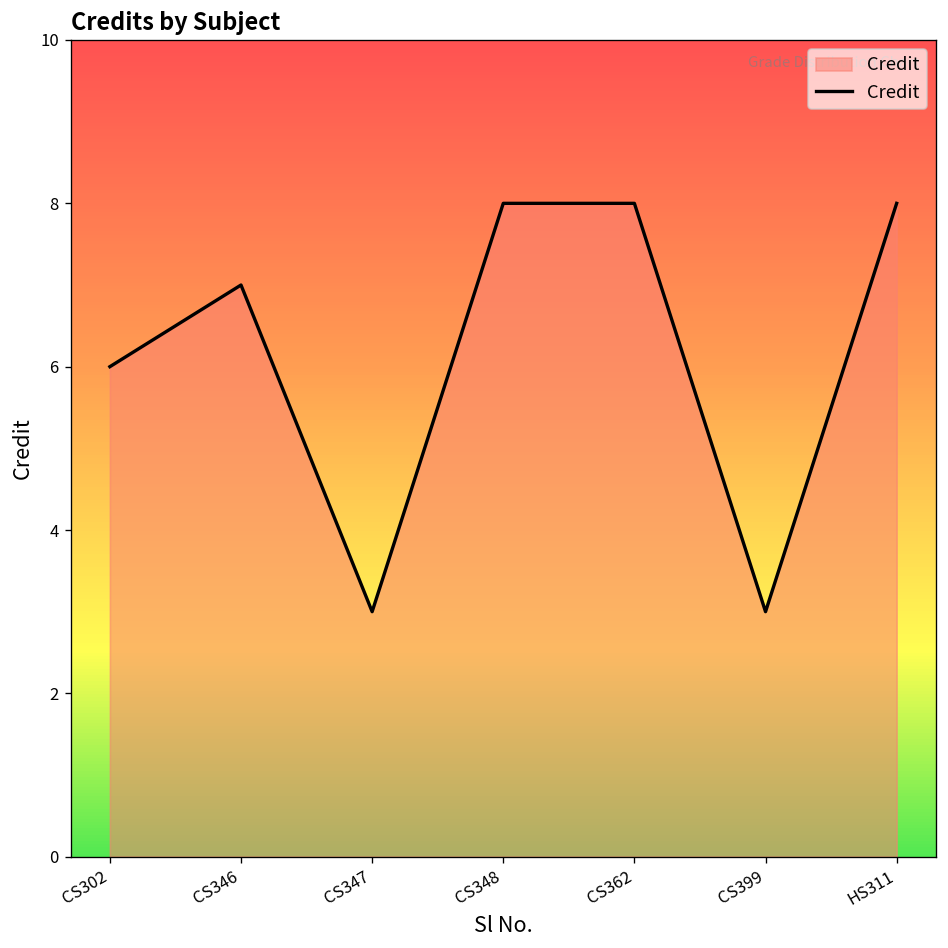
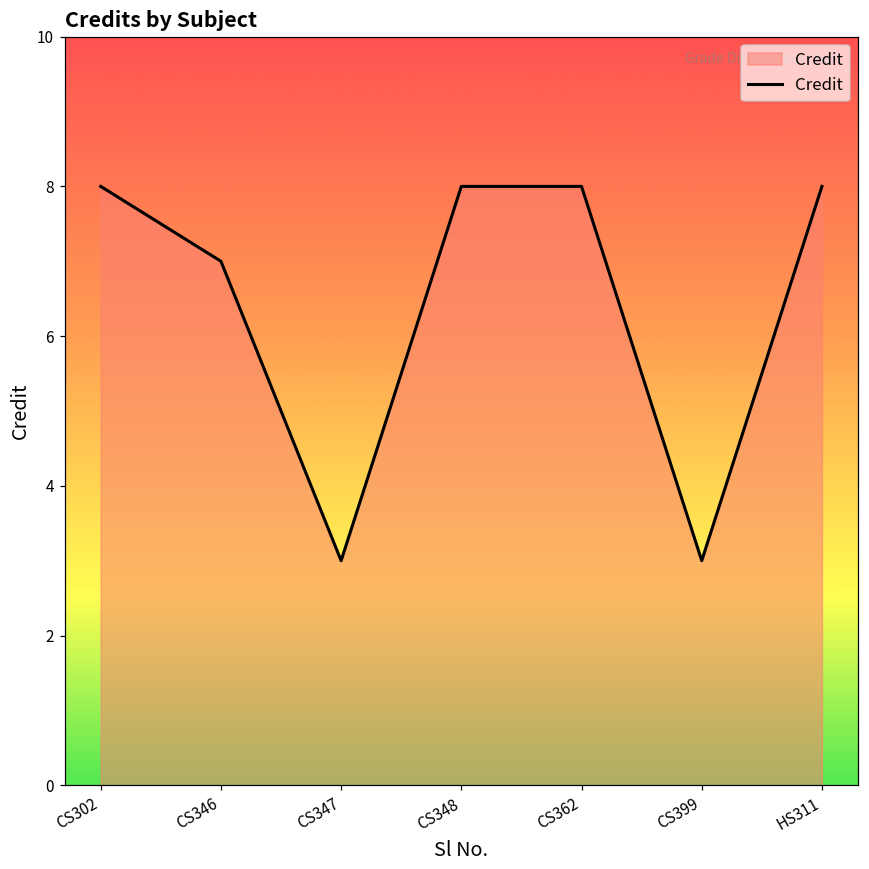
  {
-   "CS302": 6,
+   "CS302": 8,
    "CS346": 7,
    "CS347": 3,
    "CS348": 8,
    "CS362": 8,
    "CS399": 3,
    "HS311": 8
  }
